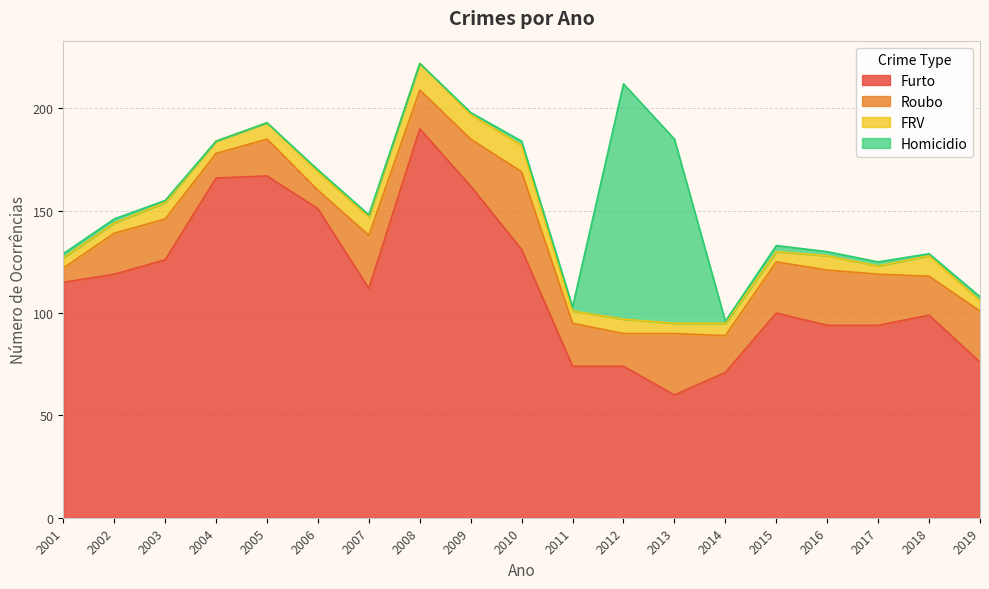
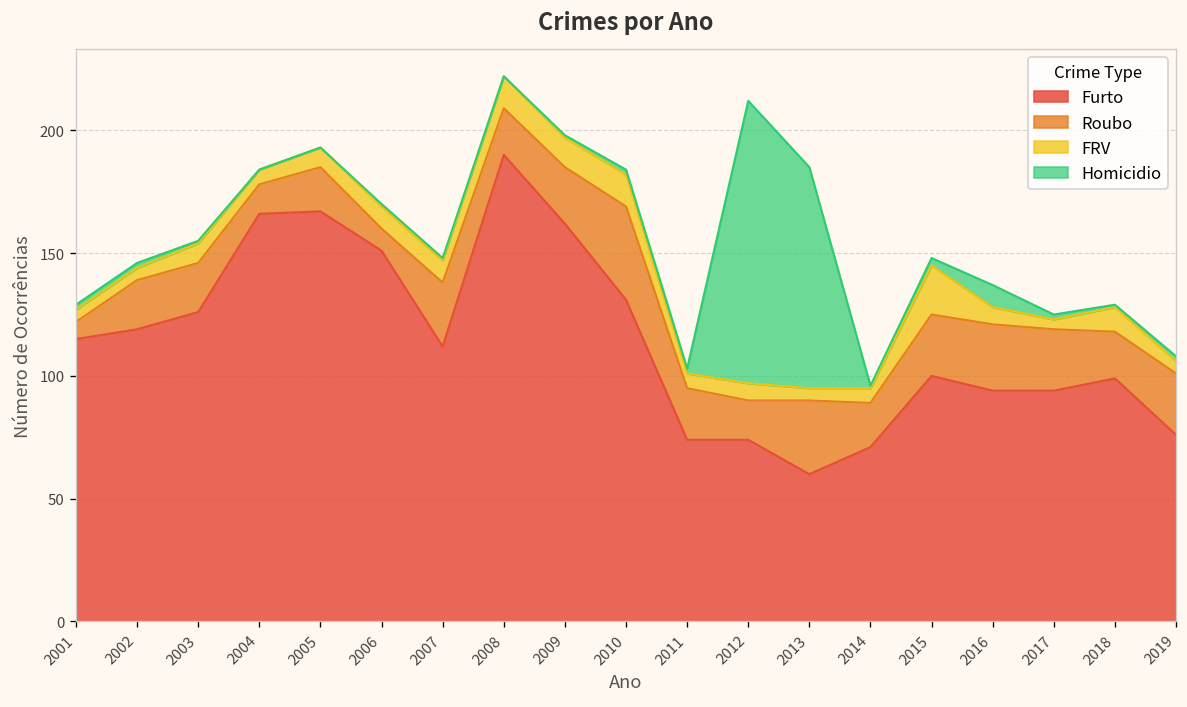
  {
    "FRV": {
      "2001": 5,
      "2002": 5,
      "2010": 13,
      "2011": 6,
      "2012": 7,
      "2013": 5,
-     "2015": 5,
+     "2015": 20,
      "2016": 7,
      "2017": 4,
      "2019": 5
    },
    "Homicidio": {
      "2001": 2,
      "2002": 2,
      "2010": 2,
      "2011": 2,
      "2012": 115,
      "2013": 90,
      "2015": 3,
-     "2016": 2,
+     "2016": 9,
      "2017": 2,
      "2019": 2
    }
  }
